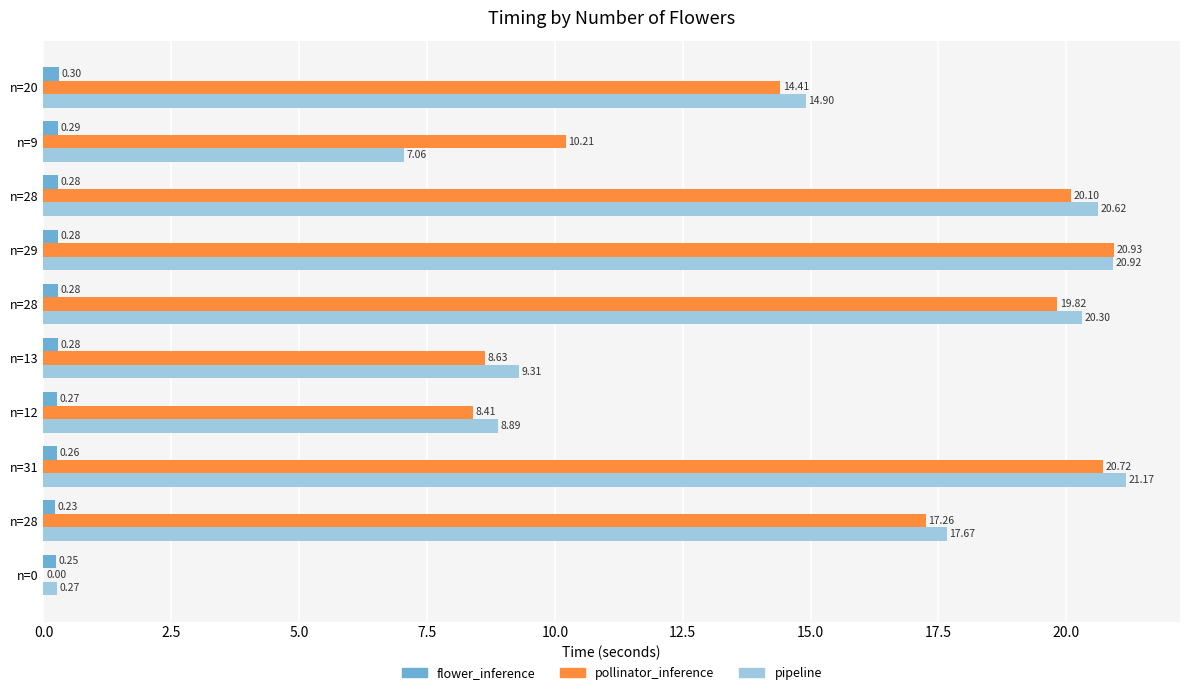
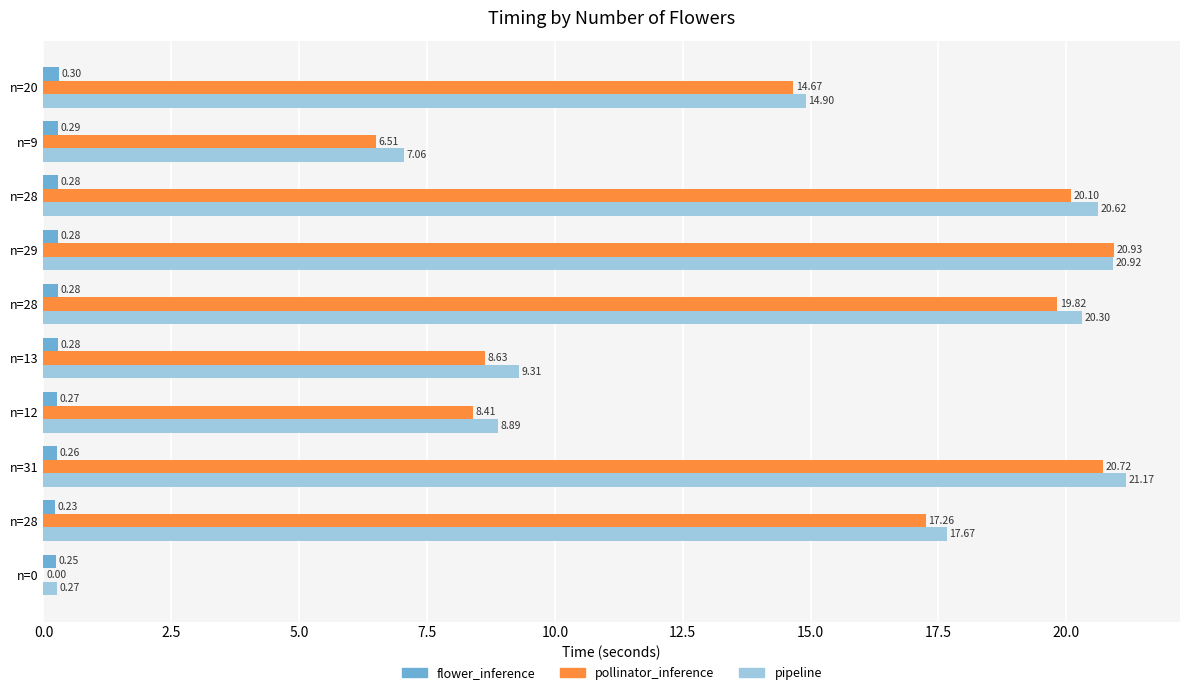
  {
    "pollinator_inference": {
-     "n=20": 14.41,
-     "n=9": 10.21,
+     "n=20": 14.67,
+     "n=9": 6.51,
      "n=29": 20.93,
      "n=13": 8.63,
      "n=12": 8.41,
      "n=31": 20.72,
      "n=0": 0.00
    }
  }
